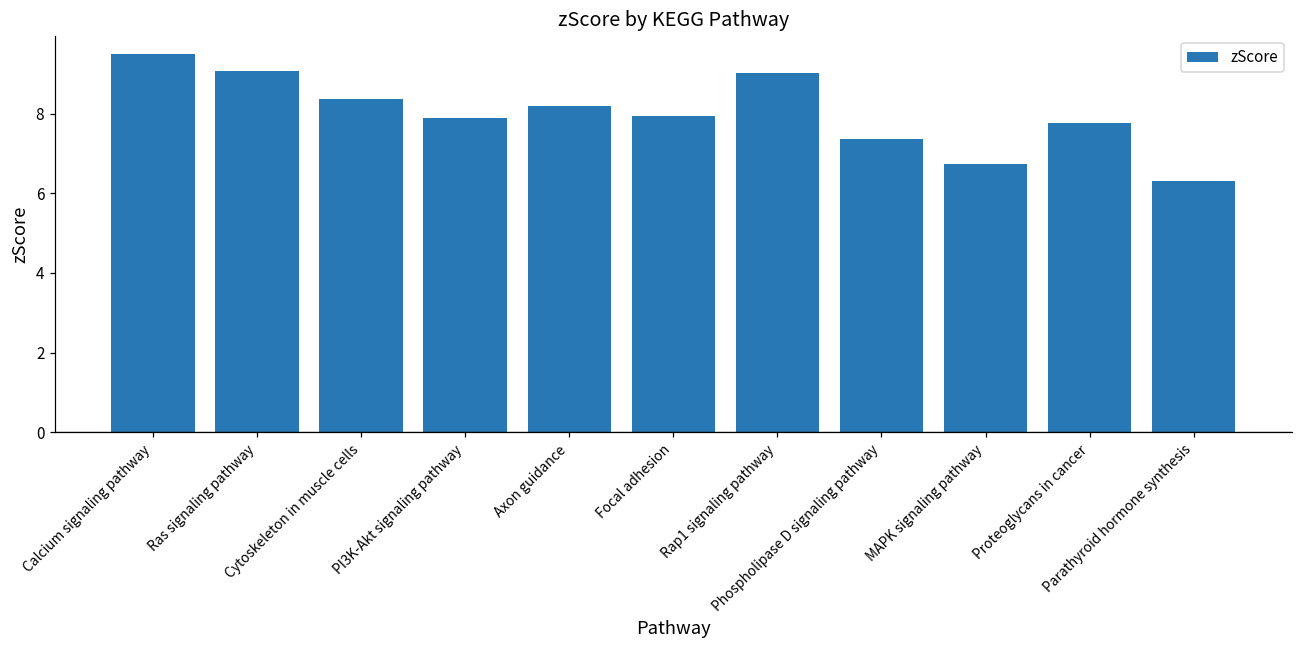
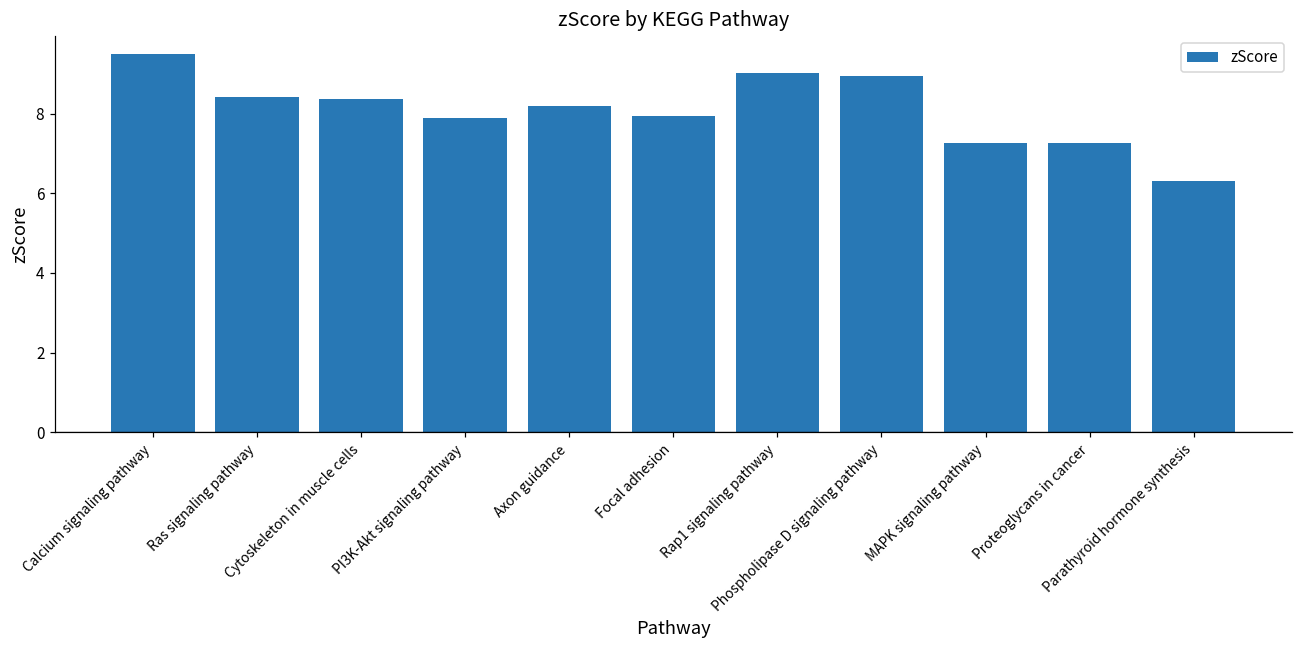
  {
    "Calcium signaling pathway": 9.5,
-   "Ras signaling pathway": 9.1,
+   "Ras signaling pathway": 8.4,
    "Cytoskeleton in muscle cells": 8.4,
    "PI3K-Akt signaling pathway": 7.9,
    "Axon guidance": 8.2,
    "Focal adhesion": 7.9,
    "Rap1 signaling pathway": 9.0,
-   "Phospholipase D signaling pathway": 7.4,
-   "MAPK signaling pathway": 6.7,
-   "Proteoglycans in cancer": 7.8,
+   "Phospholipase D signaling pathway": 8.9,
+   "MAPK signaling pathway": 7.3,
+   "Proteoglycans in cancer": 7.3,
    "Parathyroid hormone synthesis": 6.3
  }
